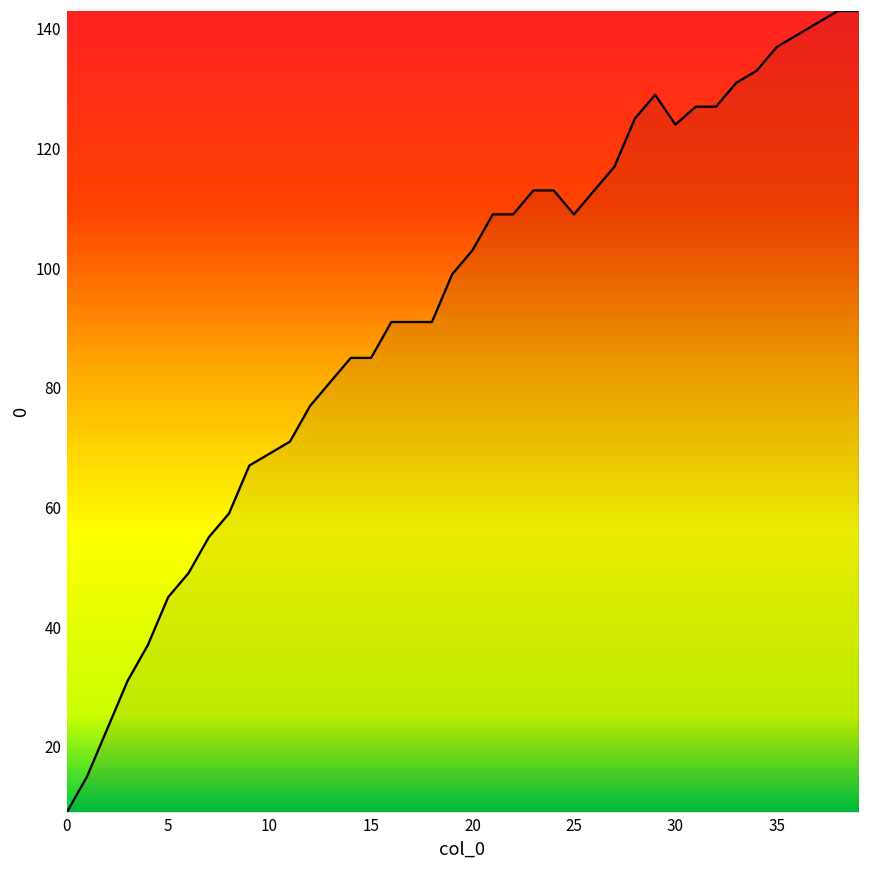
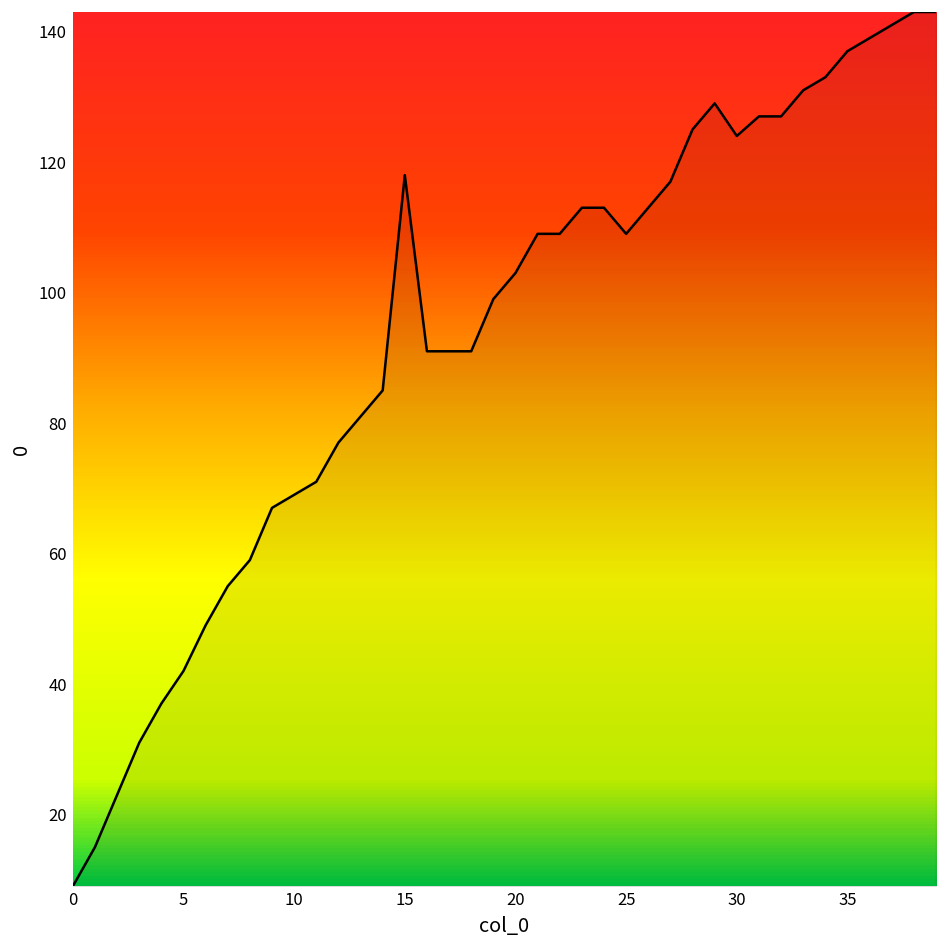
  {
    "0": 9,
-   "5": 45,
+   "5": 42,
    "10": 69,
-   "15": 85,
+   "15": 118,
    "20": 103,
    "25": 109,
    "30": 124,
    "35": 137
  }
